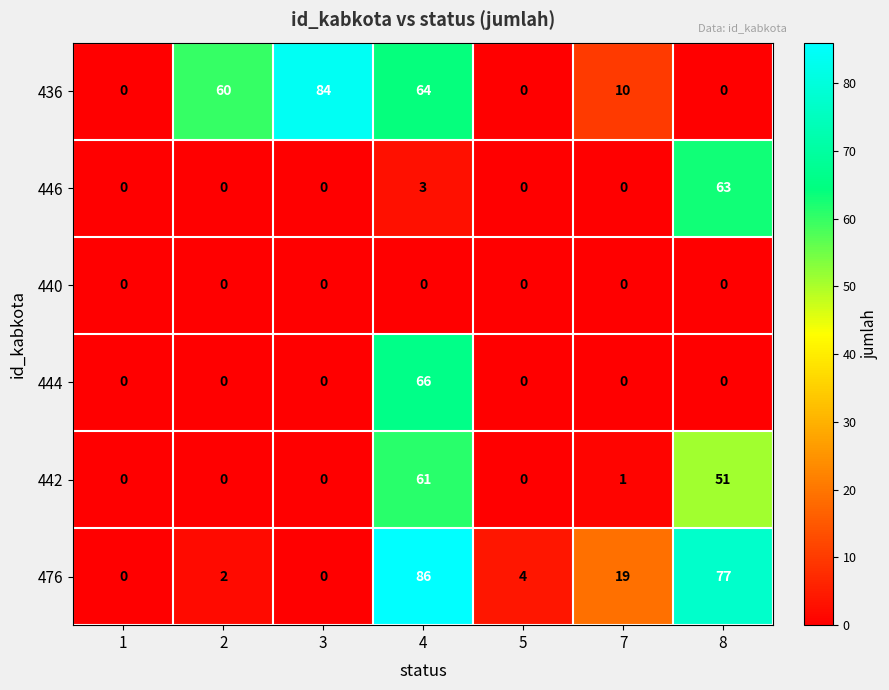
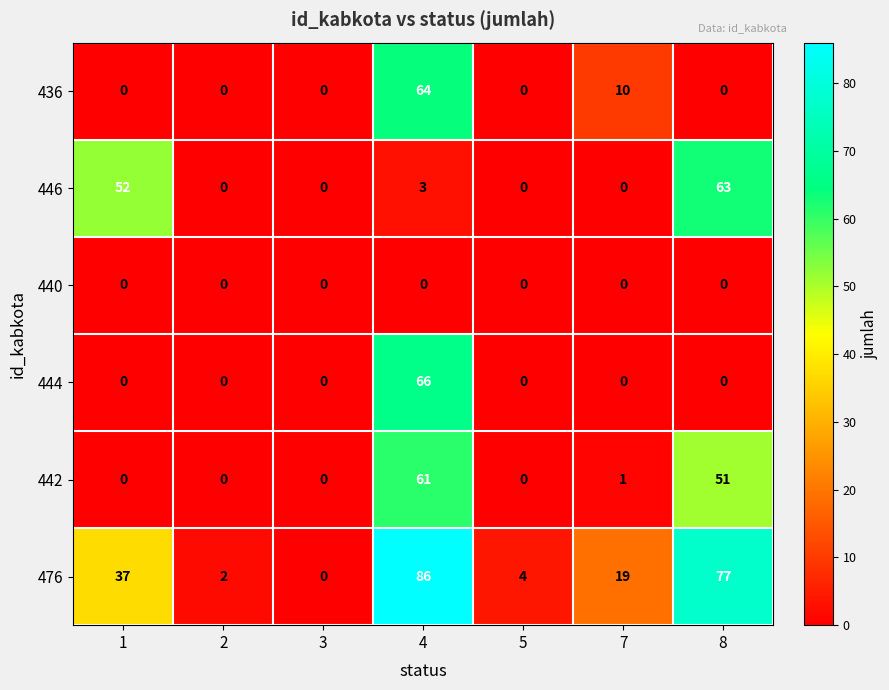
  {
    "436": {
      "1": 0,
-     "2": 60,
-     "3": 84,
+     "2": 0,
+     "3": 0,
      "4": 64,
      "5": 0,
      "7": 10,
      "8": 0
    },
    "446": {
-     "1": 0,
+     "1": 52,
      "2": 0,
      "3": 0,
      "4": 3,
      "5": 0,
      "7": 0,
      "8": 63
    },
    "440": {
      "1": 0,
      "2": 0,
      "3": 0,
      "4": 0,
      "5": 0,
      "7": 0,
      "8": 0
    },
    "444": {
      "1": 0,
      "2": 0,
      "3": 0,
      "4": 66,
      "5": 0,
      "7": 0,
      "8": 0
    },
    "442": {
      "1": 0,
      "2": 0,
      "3": 0,
      "4": 61,
      "5": 0,
      "7": 1,
      "8": 51
    },
    "476": {
-     "1": 0,
+     "1": 37,
      "2": 2,
      "3": 0,
      "4": 86,
      "5": 4,
      "7": 19,
      "8": 77
    }
  }
